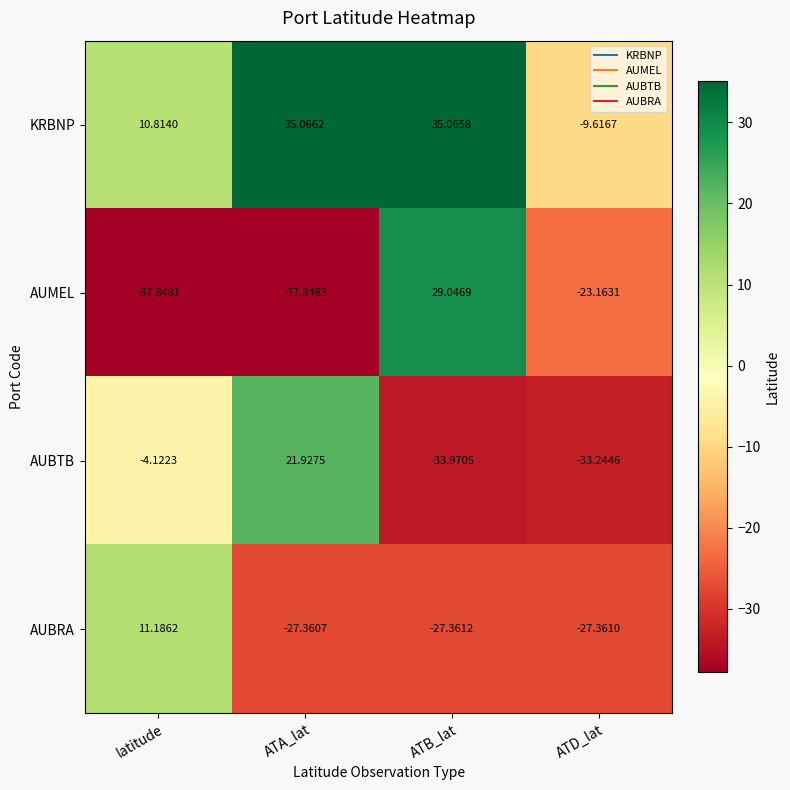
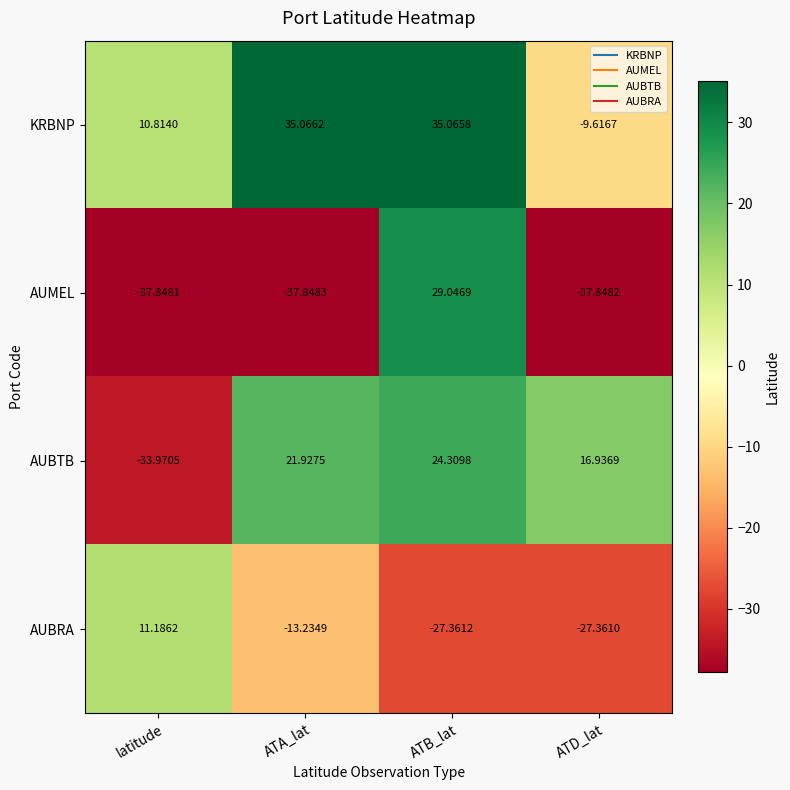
  {
    "KRBNP": {
      "latitude": 10.8140,
      "ATA_lat": 35.0662,
      "ATB_lat": 35.0658,
      "ATD_lat": -9.6167
    },
    "AUMEL": {
      "latitude": -37.8481,
      "ATA_lat": -37.8483,
      "ATB_lat": 29.0469,
-     "ATD_lat": -23.1631
+     "ATD_lat": -37.8482
    },
    "AUBTB": {
-     "latitude": -4.1223,
+     "latitude": -33.9705,
      "ATA_lat": 21.9275,
-     "ATB_lat": -33.9705,
-     "ATD_lat": -33.2446
+     "ATB_lat": 24.3098,
+     "ATD_lat": 16.9369
    },
    "AUBRA": {
      "latitude": 11.1862,
-     "ATA_lat": -27.3607,
+     "ATA_lat": -13.2349,
      "ATB_lat": -27.3612,
      "ATD_lat": -27.3610
    }
  }
